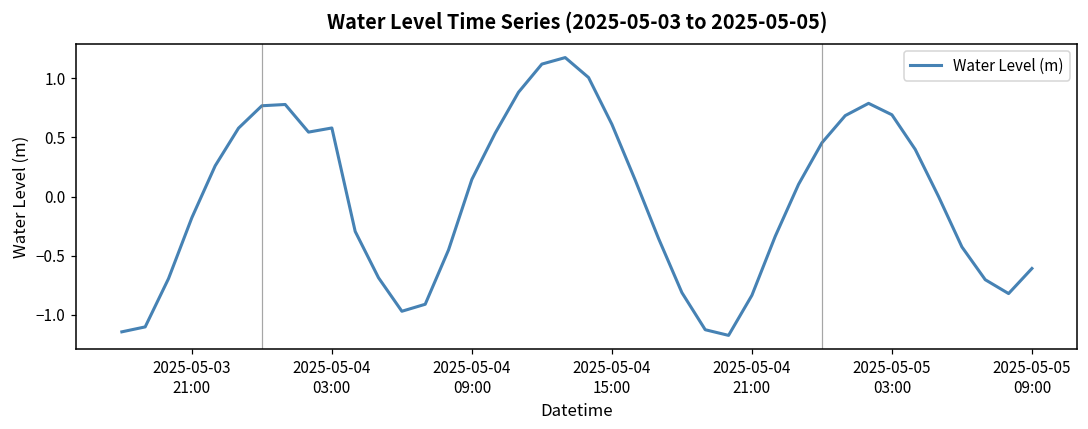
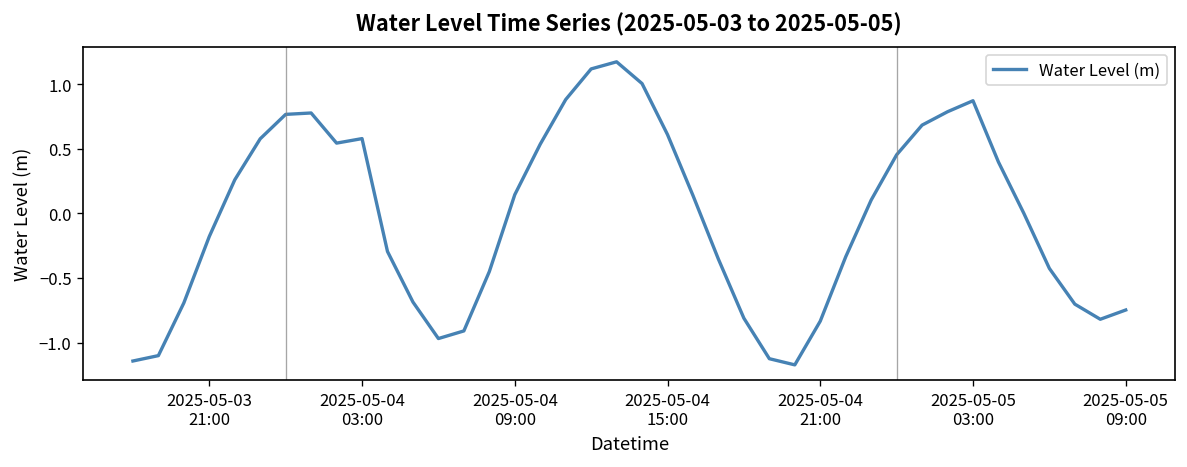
  {
    "2025-05-03 21:00": -0.18,
    "2025-05-04 03:00": 0.58,
    "2025-05-04 09:00": 0.14,
    "2025-05-04 15:00": 0.61,
    "2025-05-04 21:00": -0.83,
-   "2025-05-05 03:00": 0.69,
-   "2025-05-05 09:00": -0.61
+   "2025-05-05 03:00": 0.87,
+   "2025-05-05 09:00": -0.75
  }
